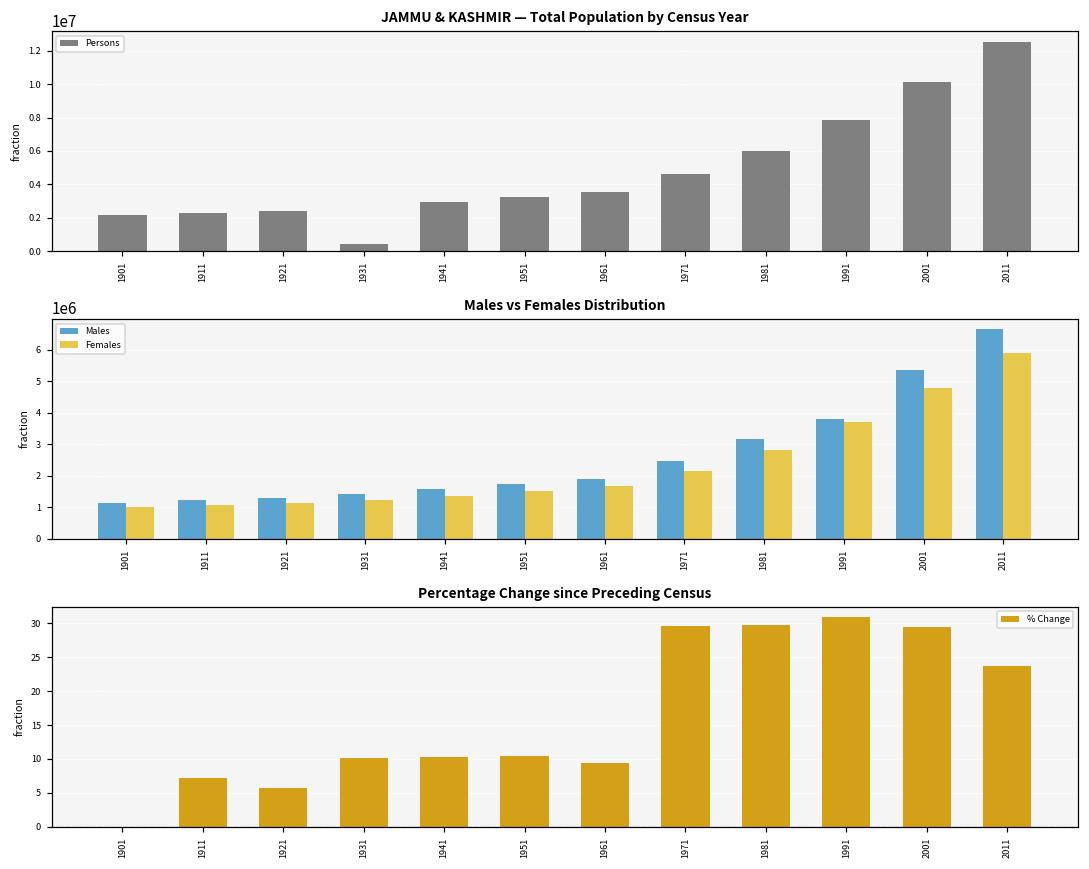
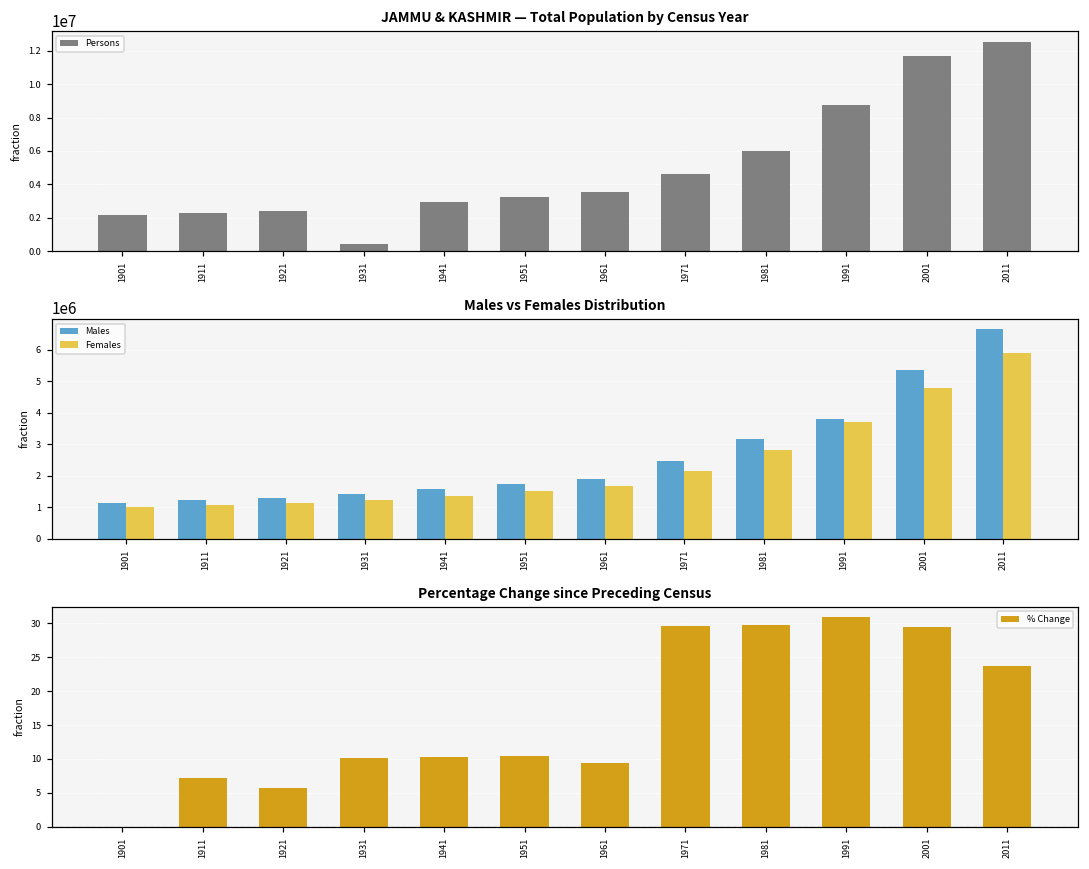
  {
    "JAMMU & KASHMIR — Total Population by Census Year": {
      "1901": 2100000,
      "1911": 2300000,
      "1921": 2400000,
      "1931": 400000,
      "1941": 2900000,
      "1951": 3300000,
      "1961": 3600000,
      "1971": 4600000,
      "1981": 6000000,
-     "1991": 7800000,
-     "2001": 10100000,
+     "1991": 8800000,
+     "2001": 11700000,
      "2011": 12500000
    },
    "Males vs Females Distribution": {
      "Males": {
        "1901": 1100000,
        "1911": 1200000,
        "1921": 1300000,
        "1931": 1400000,
        "1941": 1600000,
        "1951": 1700000,
        "1961": 1900000,
        "1971": 2500000,
        "1981": 3200000,
        "1991": 3800000,
        "2001": 5400000,
        "2011": 6600000
      },
      "Females": {
        "1901": 1000000,
        "1911": 1100000,
        "1921": 1100000,
        "1931": 1200000,
        "1941": 1400000,
        "1951": 1500000,
        "1961": 1700000,
        "1971": 2200000,
        "1981": 2800000,
        "1991": 3700000,
        "2001": 4800000,
        "2011": 5900000
      }
    },
    "Percentage Change since Preceding Census": {
      "1901": 0,
      "1911": 7,
      "1921": 6,
      "1931": 10,
      "1941": 10,
      "1951": 10,
      "1961": 9,
      "1971": 30,
      "1981": 30,
      "1991": 31,
      "2001": 29,
      "2011": 24
    }
  }
